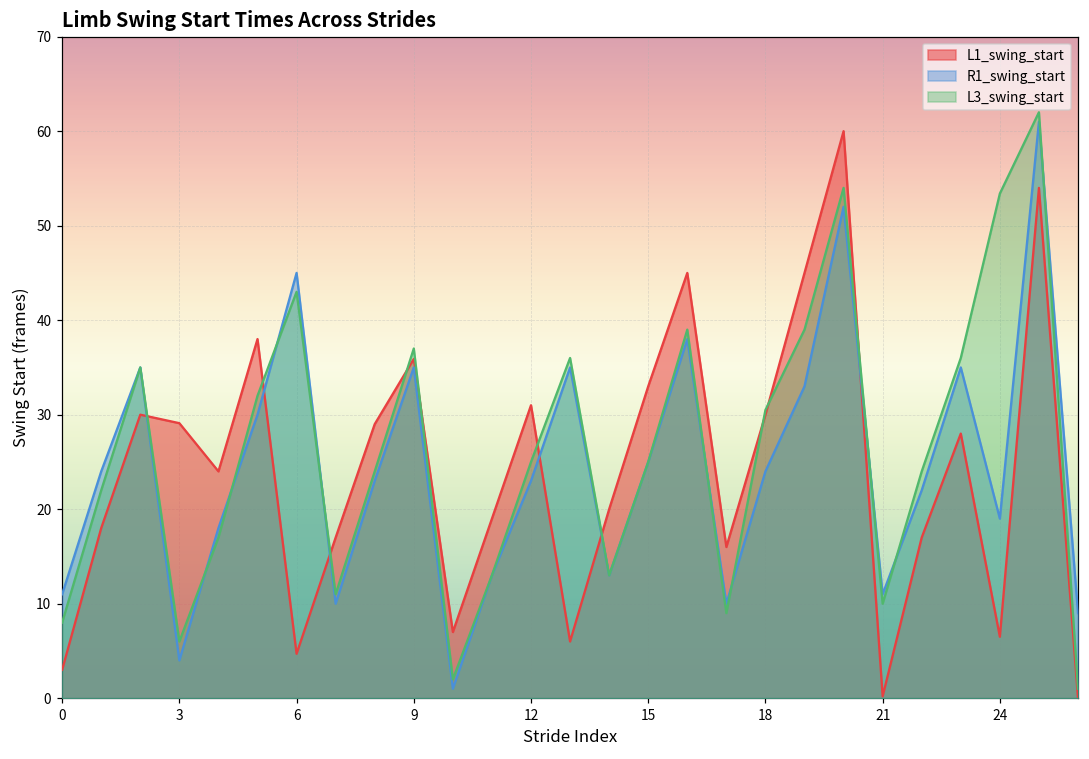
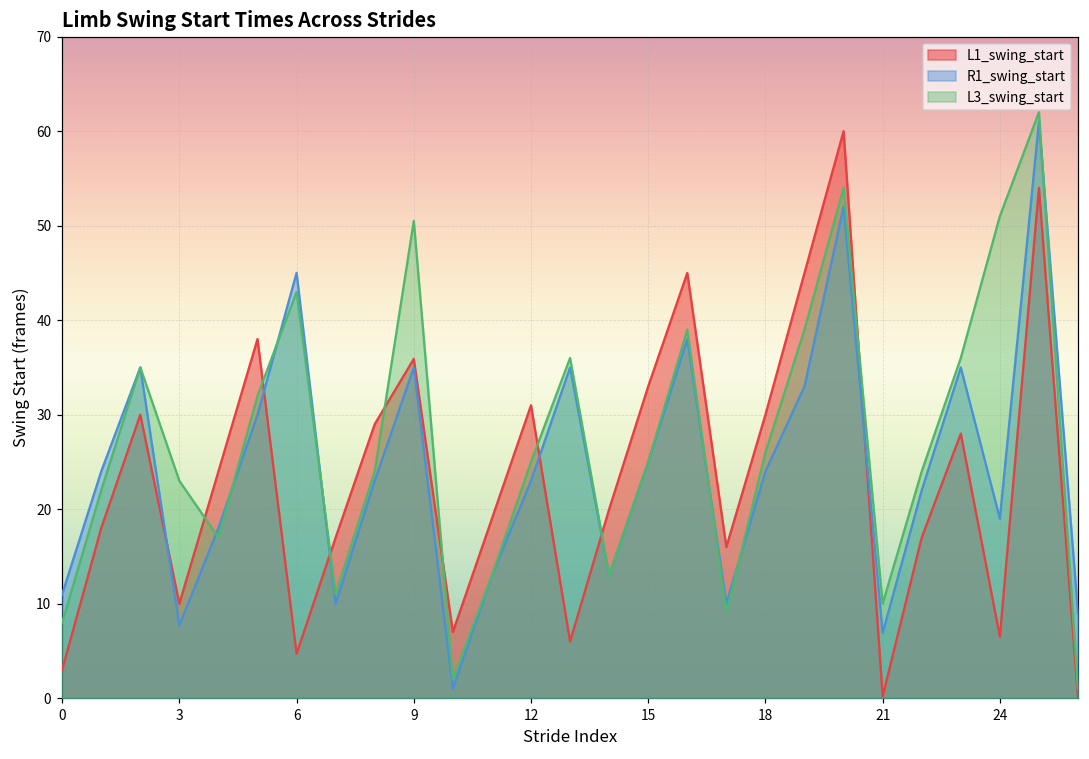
  {
    "L1_swing_start": {
      "0": 3,
-     "3": 29,
+     "3": 10,
      "6": 5,
      "9": 36,
      "12": 31,
      "15": 33,
      "18": 30,
      "21": 0,
      "24": 7
    },
    "R1_swing_start": {
      "0": 11,
-     "3": 4,
+     "3": 8,
      "6": 45,
      "9": 35,
      "12": 23,
      "18": 24,
-     "21": 11,
+     "21": 7,
      "24": 19
    },
    "L3_swing_start": {
      "0": 8,
-     "3": 6,
+     "3": 23,
      "6": 43,
-     "9": 37,
+     "9": 51,
      "12": 25,
-     "18": 31,
+     "18": 26,
      "21": 10,
-     "24": 53
+     "24": 51
    }
  }
